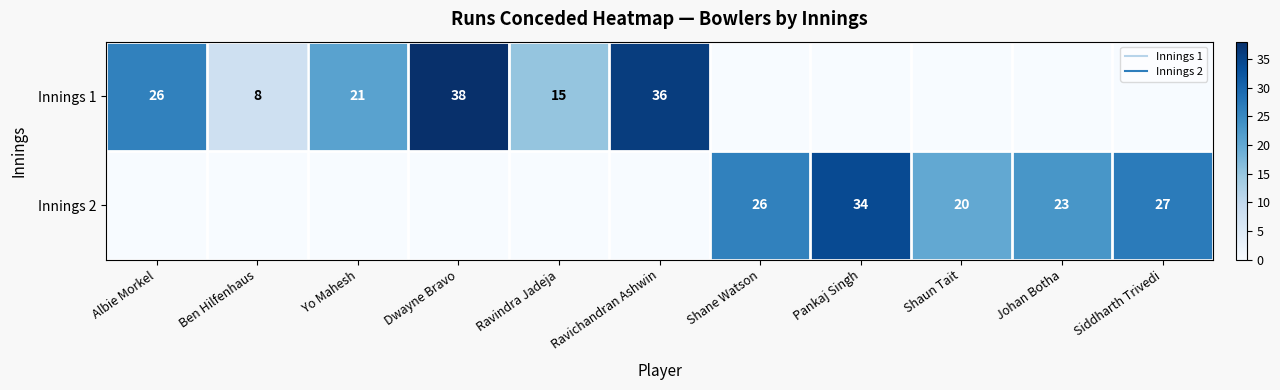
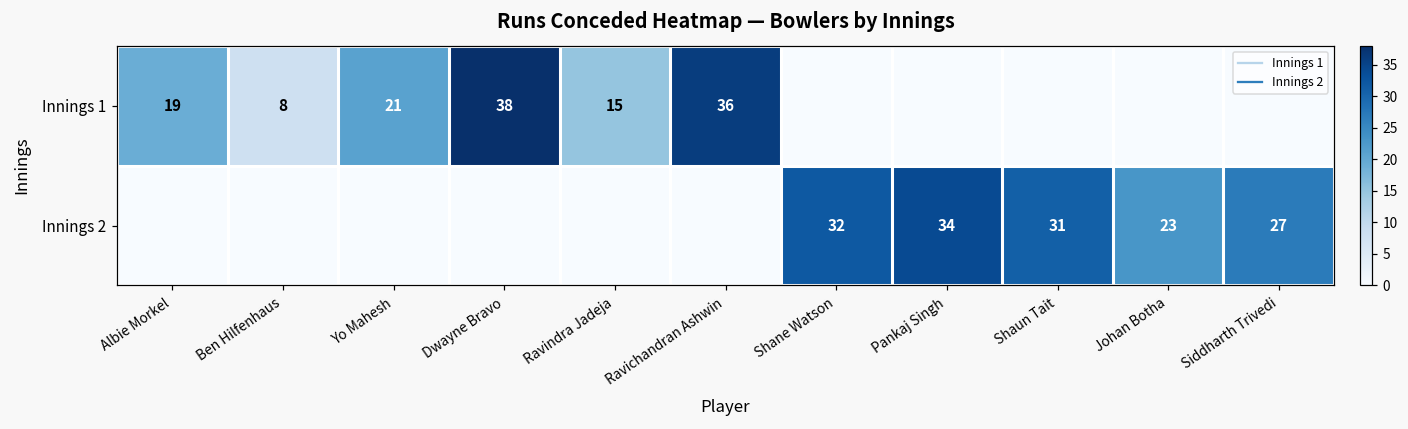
  {
    "Innings 1": {
-     "Albie Morkel": 26,
+     "Albie Morkel": 19,
      "Ben Hilfenhaus": 8,
      "Yo Mahesh": 21,
      "Dwayne Bravo": 38,
      "Ravindra Jadeja": 15,
      "Ravichandran Ashwin": 36
    },
    "Innings 2": {
-     "Shane Watson": 26,
+     "Shane Watson": 32,
      "Pankaj Singh": 34,
-     "Shaun Tait": 20,
+     "Shaun Tait": 31,
      "Johan Botha": 23,
      "Siddharth Trivedi": 27
    }
  }
